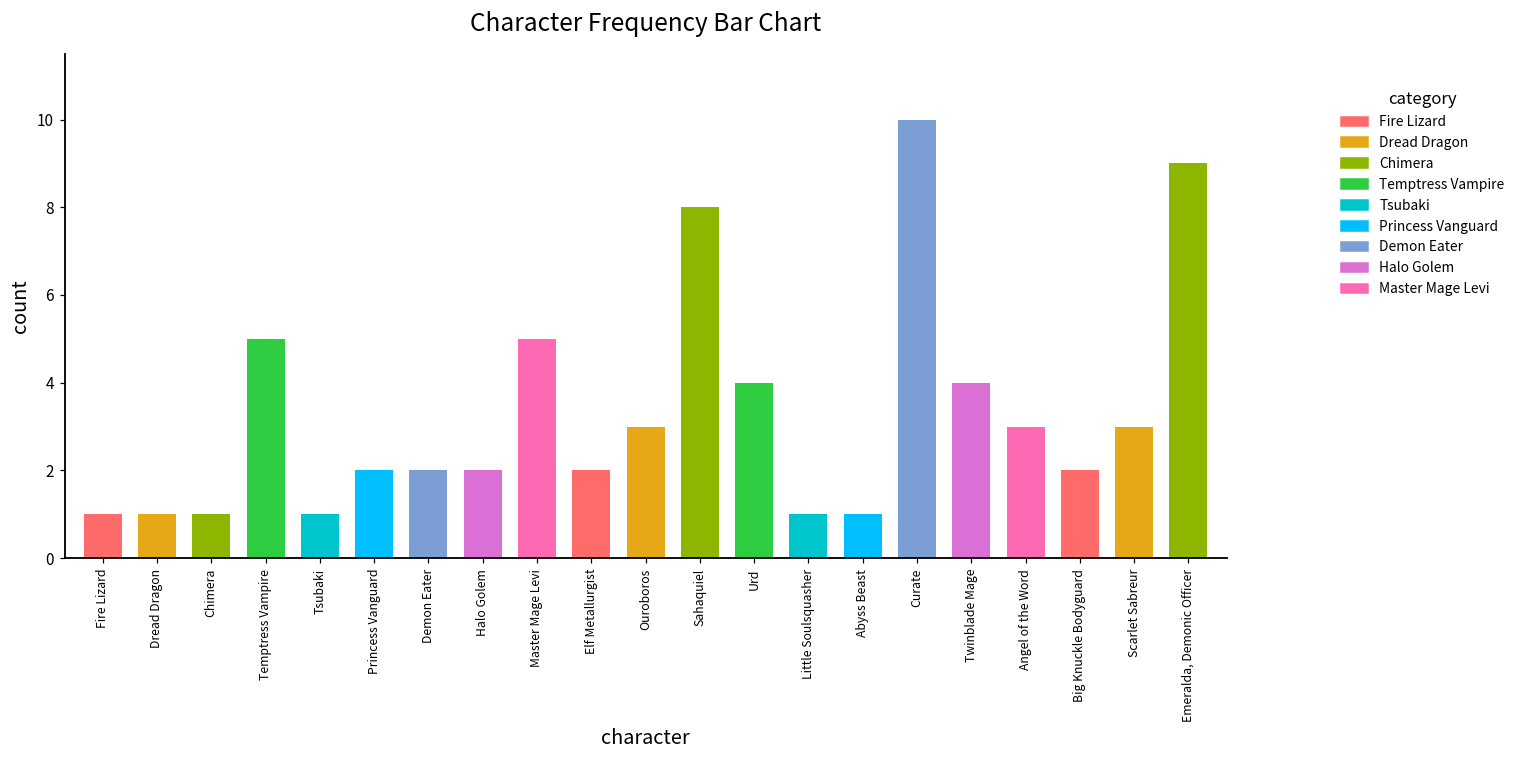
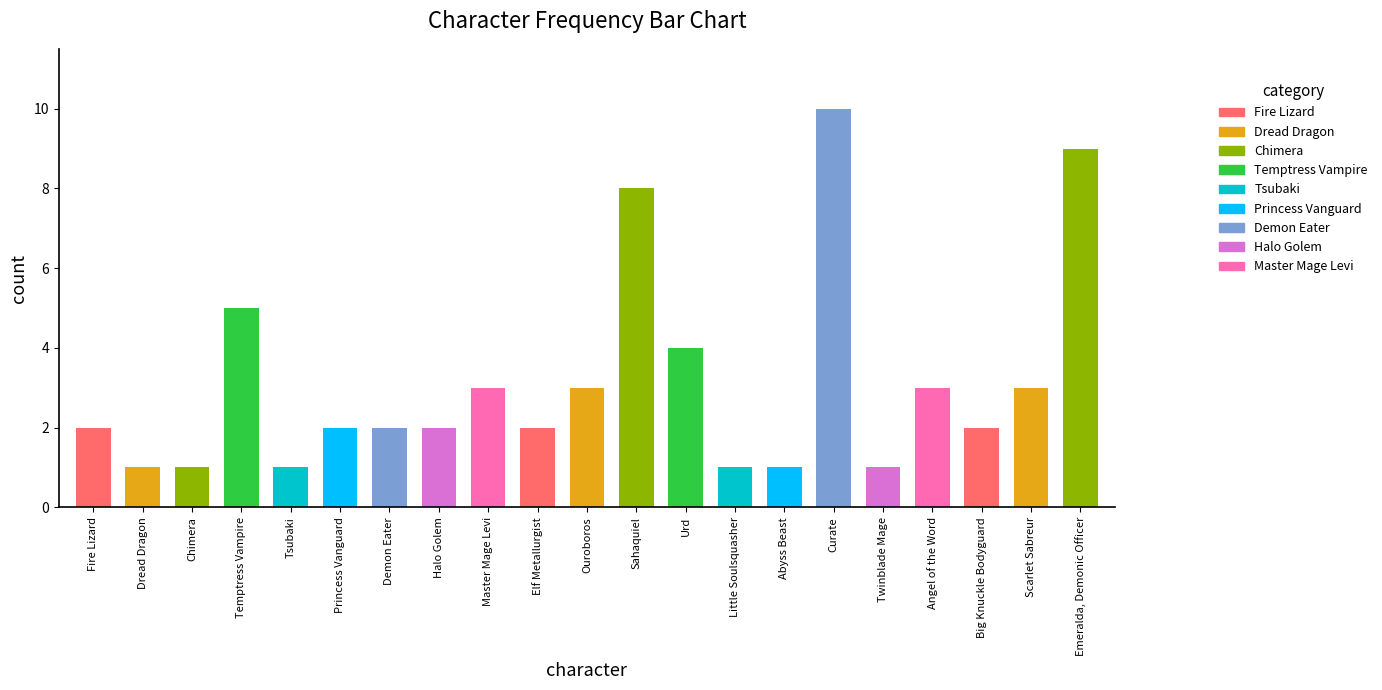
  {
-   "Fire Lizard": 1,
+   "Fire Lizard": 2,
    "Dread Dragon": 1,
    "Chimera": 1,
    "Temptress Vampire": 5,
    "Tsubaki": 1,
    "Princess Vanguard": 2,
    "Demon Eater": 2,
    "Halo Golem": 2,
-   "Master Mage Levi": 5,
+   "Master Mage Levi": 3,
    "Elf Metallurgist": 2,
    "Ouroboros": 3,
    "Sahaquiel": 8,
    "Urd": 4,
    "Little Soulsquasher": 1,
    "Abyss Beast": 1,
    "Curate": 10,
-   "Twinblade Mage": 4,
+   "Twinblade Mage": 1,
    "Angel of the Word": 3,
    "Big Knuckle Bodyguard": 2,
    "Scarlet Sabreur": 3,
    "Emeralda, Demonic Officer": 9
  }
